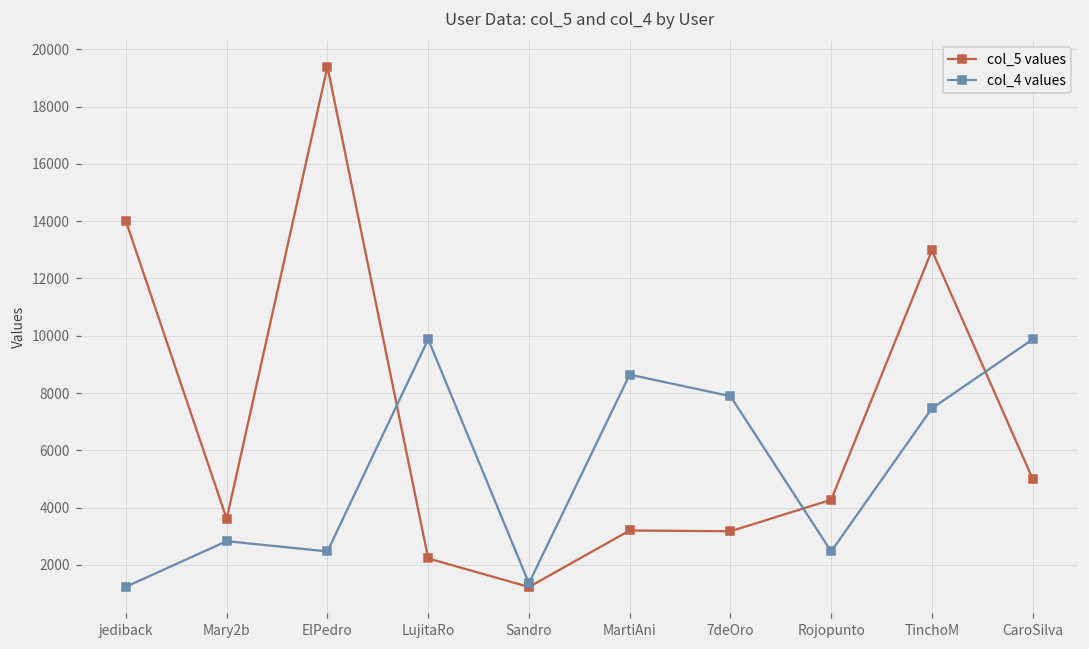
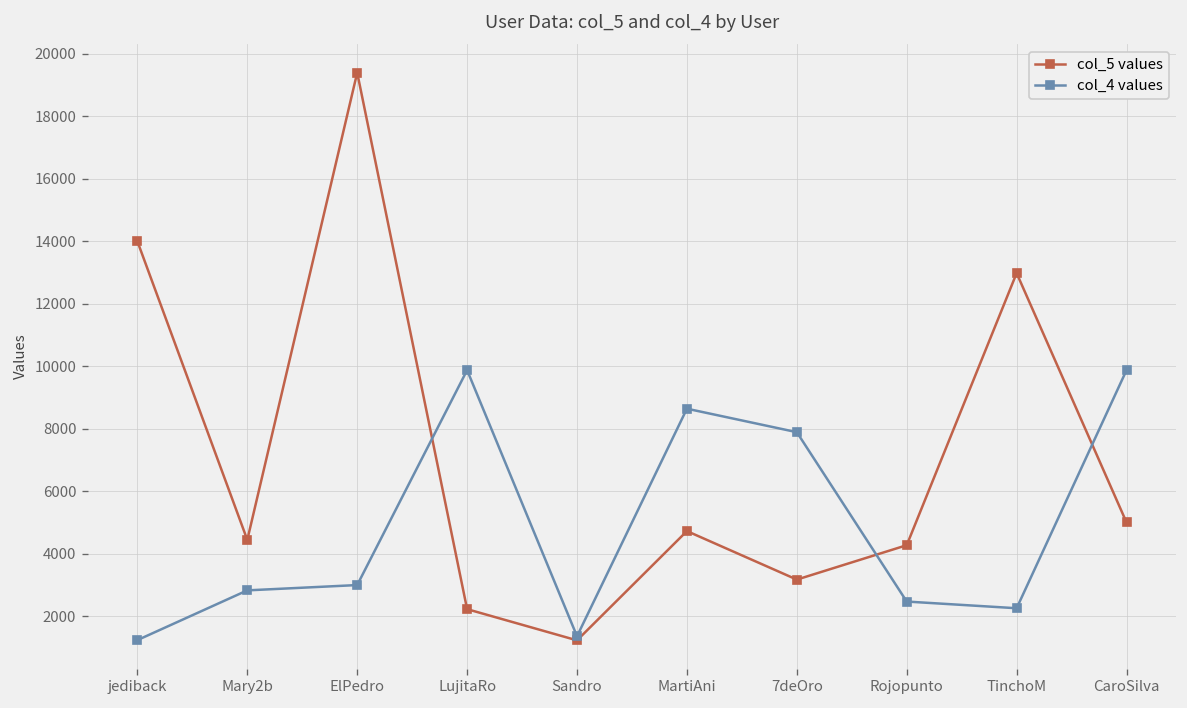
  {
    "col_5 values": {
      "jediback": 14000,
-     "Mary2b": 3600,
+     "Mary2b": 4400,
      "ElPedro": 19400,
      "LujitaRo": 2200,
      "Sandro": 1200,
-     "MartiAni": 3200,
+     "MartiAni": 4700,
      "7deOro": 3200,
      "Rojopunto": 4300,
      "TinchoM": 13000,
      "CaroSilva": 5000
    },
    "col_4 values": {
      "jediback": 1200,
      "Mary2b": 2800,
-     "ElPedro": 2500,
+     "ElPedro": 3000,
      "LujitaRo": 9900,
      "Sandro": 1400,
      "MartiAni": 8600,
      "7deOro": 7900,
      "Rojopunto": 2500,
-     "TinchoM": 7500,
+     "TinchoM": 2300,
      "CaroSilva": 9900
    }
  }
